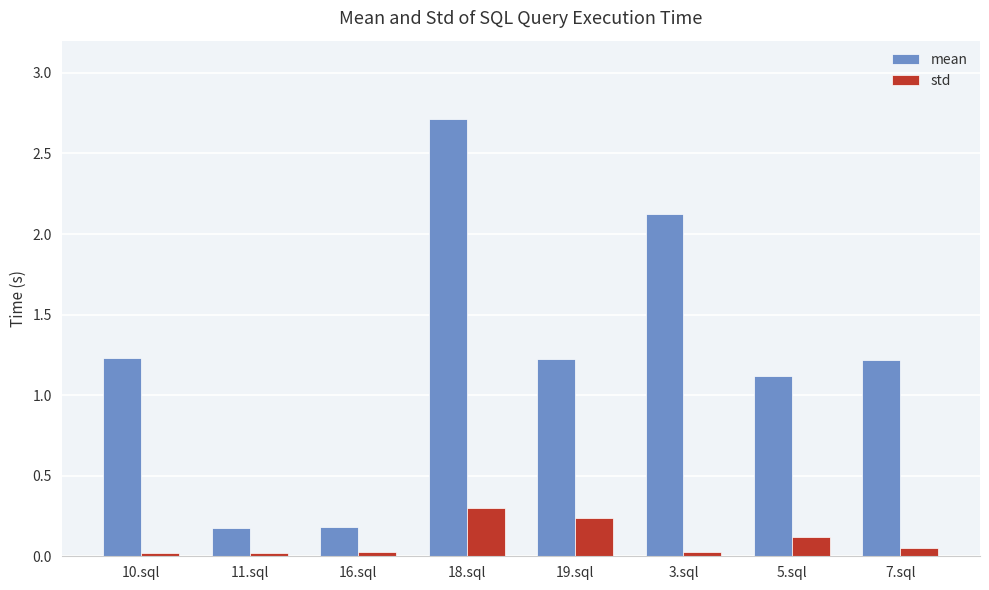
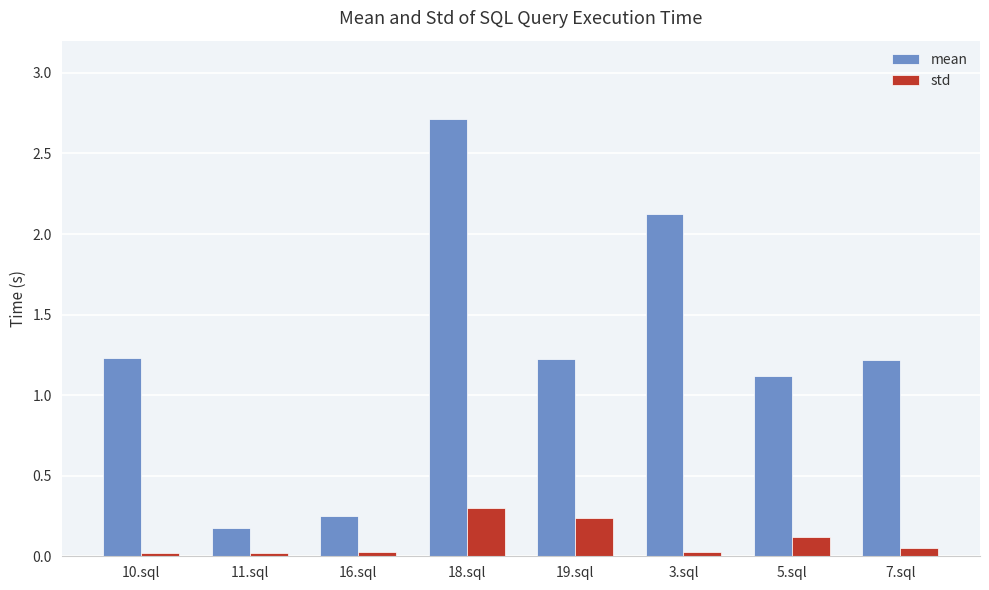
  {
    "mean": {
      "10.sql": 1.23,
      "11.sql": 0.17,
-     "16.sql": 0.18,
+     "16.sql": 0.25,
      "18.sql": 2.71,
      "19.sql": 1.22,
      "3.sql": 2.12,
      "5.sql": 1.12,
      "7.sql": 1.22
    },
    "std": {
      "10.sql": 0.02,
      "11.sql": 0.02,
      "16.sql": 0.03,
      "18.sql": 0.30,
      "19.sql": 0.24,
      "3.sql": 0.03,
      "5.sql": 0.12,
      "7.sql": 0.05
    }
  }
